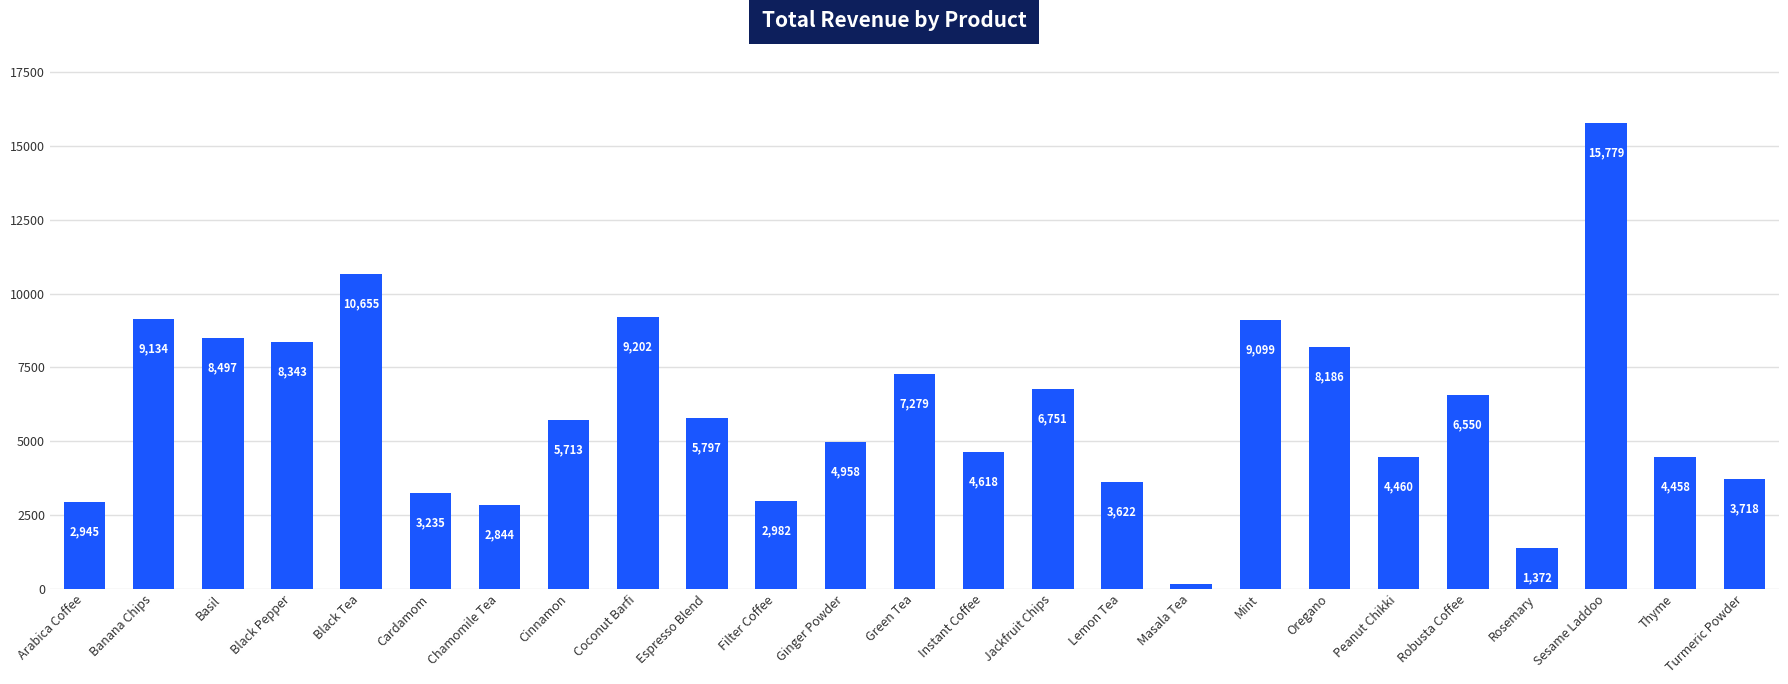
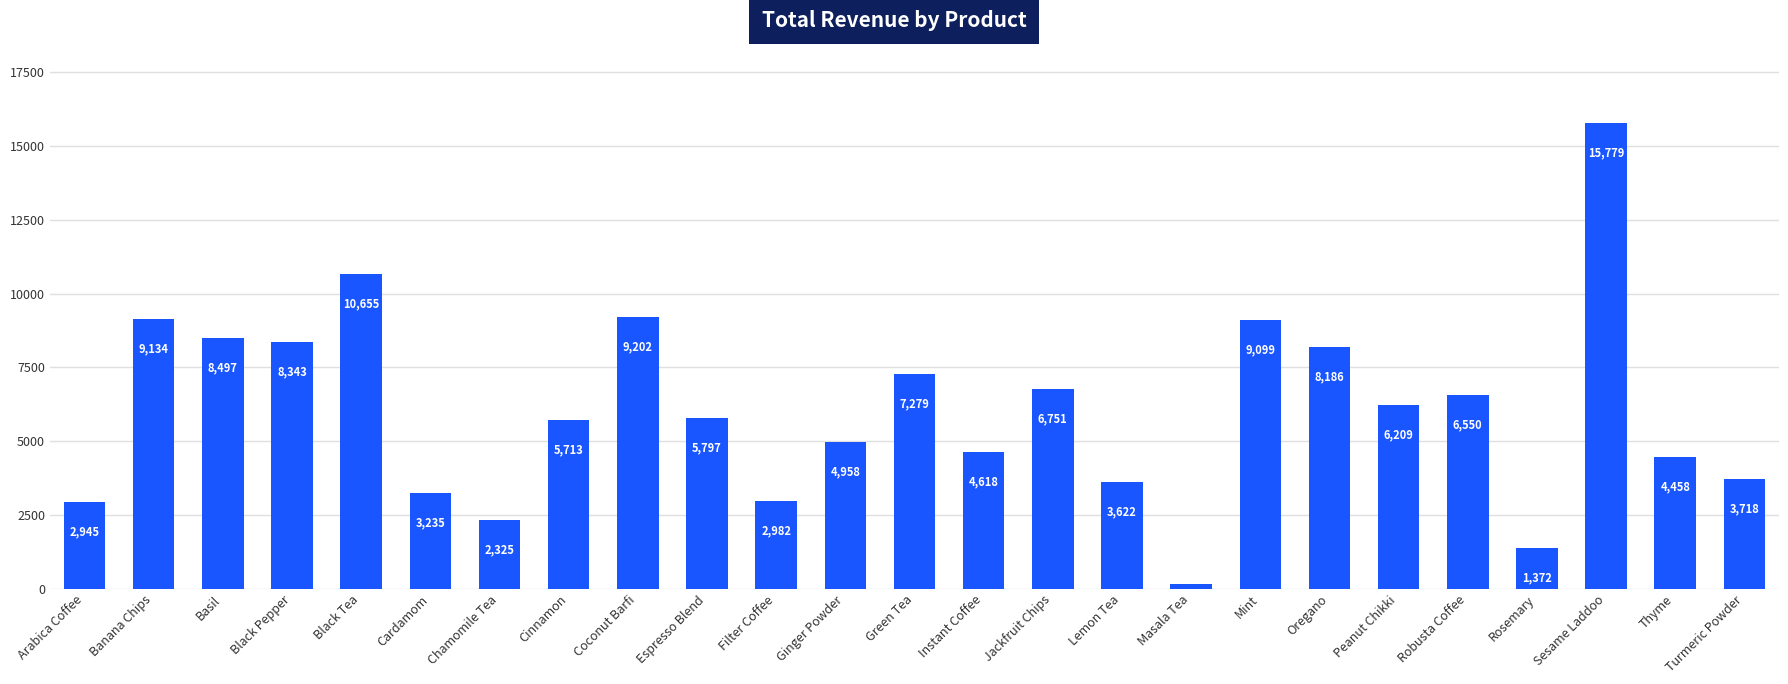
  {
    "Arabica Coffee": "2,945",
    "Banana Chips": "9,134",
    "Basil": "8,497",
    "Black Tea": "10,655",
    "Cardamom": "3,235",
-   "Chamomile Tea": "2,844",
+   "Chamomile Tea": "2,325",
    "Cinnamon": "5,713",
    "Coconut Barfi": "9,202",
    "Espresso Blend": "5,797",
    "Filter Coffee": "2,982",
    "Ginger Powder": "4,958",
    "Green Tea": "7,279",
    "Instant Coffee": "4,618",
    "Jackfruit Chips": "6,751",
    "Lemon Tea": "3,622",
    "Mint": "9,099",
    "Oregano": "8,186",
-   "Peanut Chikki": "4,460",
+   "Peanut Chikki": "6,209",
    "Robusta Coffee": "6,550",
    "Rosemary": "1,372",
    "Sesame Laddoo": "15,779",
    "Thyme": "4,458",
    "Turmeric Powder": "3,718"
  }
